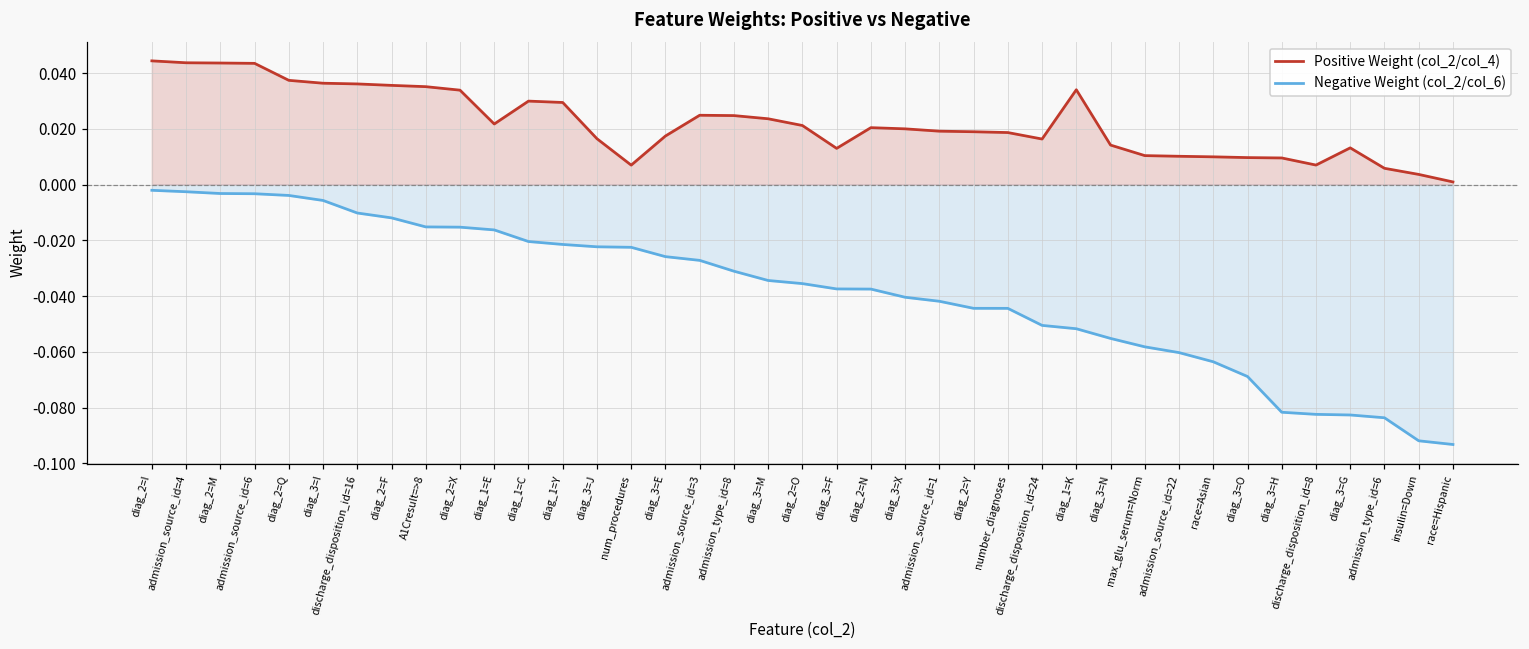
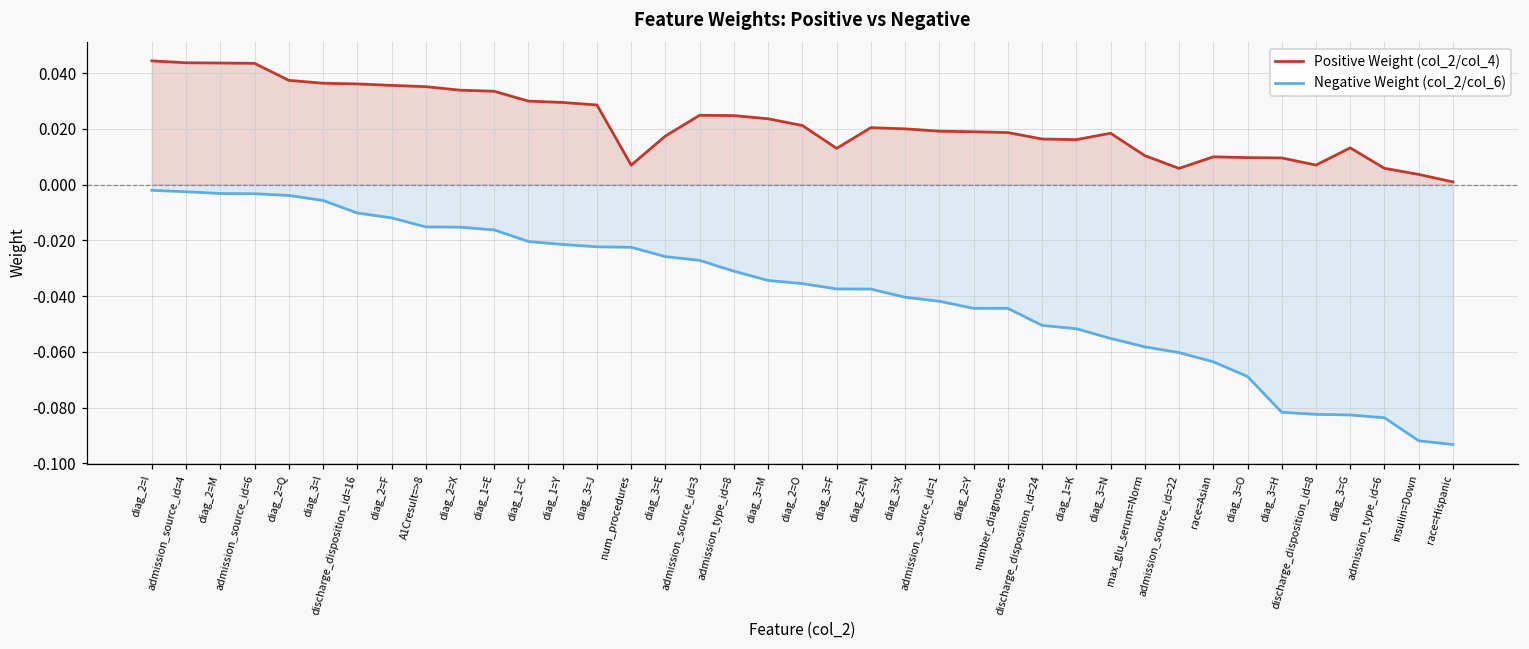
  {
    "Positive Weight (col_2/col_4)": {
      "diag_2=I": 0.044,
      "admission_source_id=4": 0.044,
      "diag_2=M": 0.044,
      "admission_source_id=6": 0.044,
      "diag_2=Q": 0.037,
      "diag_3=I": 0.036,
      "discharge_disposition_id=16": 0.036,
      "diag_2=F": 0.036,
      "A1Cresult=>8": 0.035,
      "diag_2=X": 0.034,
-     "diag_1=E": 0.022,
+     "diag_1=E": 0.034,
      "diag_1=C": 0.030,
      "diag_1=Y": 0.030,
-     "diag_3=J": 0.017,
+     "diag_3=J": 0.029,
      "num_procedures": 0.007,
      "diag_3=E": 0.017,
      "admission_source_id=3": 0.025,
      "admission_type_id=8": 0.025,
      "diag_3=M": 0.024,
      "diag_2=O": 0.021,
      "diag_3=F": 0.013,
      "diag_2=N": 0.020,
      "diag_3=X": 0.020,
      "admission_source_id=1": 0.019,
      "diag_2=Y": 0.019,
      "number_diagnoses": 0.019,
      "discharge_disposition_id=24": 0.016,
-     "diag_1=K": 0.034,
-     "diag_3=N": 0.014,
+     "diag_1=K": 0.016,
+     "diag_3=N": 0.018,
      "max_glu_serum=Norm": 0.010,
-     "admission_source_id=22": 0.010,
+     "admission_source_id=22": 0.006,
      "race=Asian": 0.010,
      "diag_3=O": 0.010,
      "diag_3=H": 0.010,
      "discharge_disposition_id=8": 0.007,
      "diag_3=G": 0.013,
      "admission_type_id=6": 0.006,
      "insulin=Down": 0.004
    }
  }
